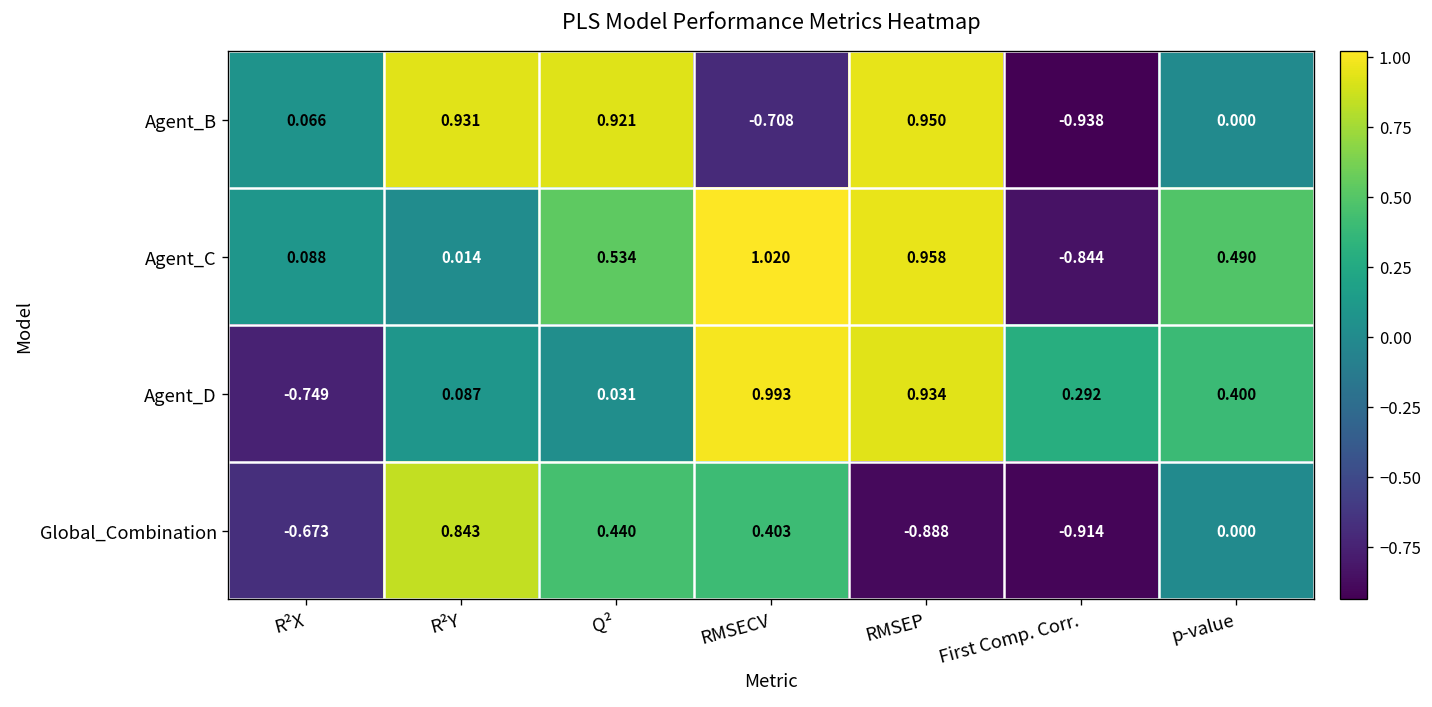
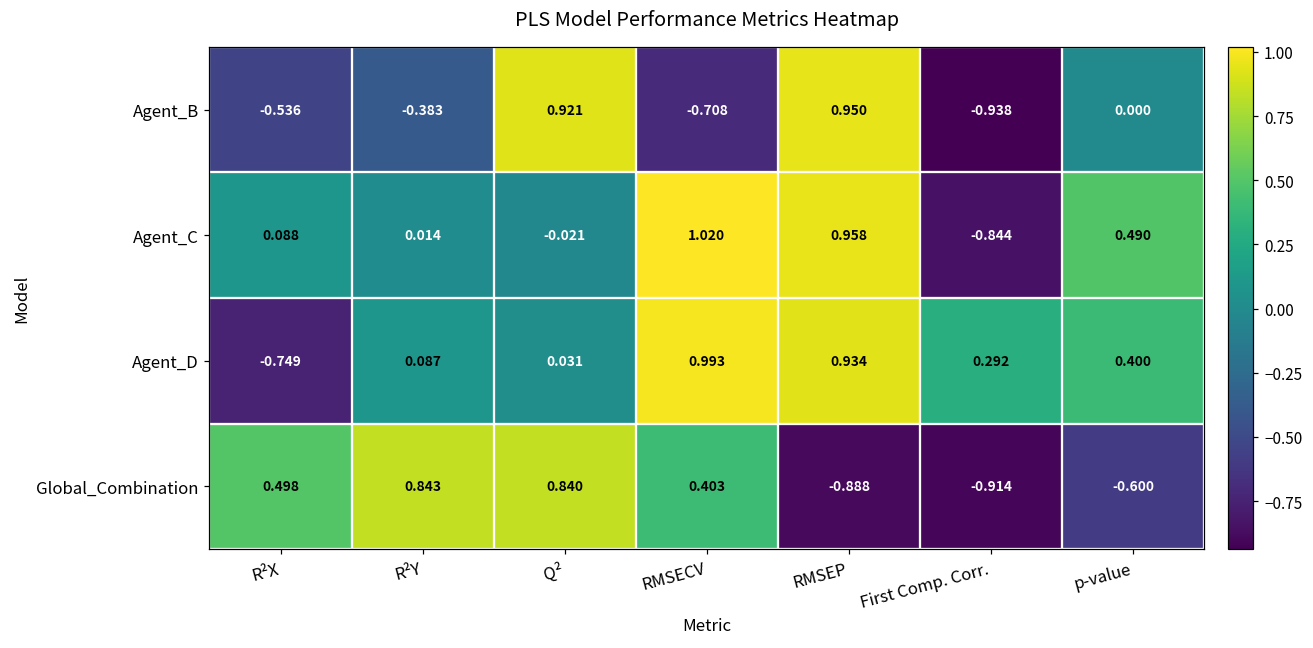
  {
    "Agent_B": {
-     "R²X": 0.066,
-     "R²Y": 0.931,
+     "R²X": -0.536,
+     "R²Y": -0.383,
      "Q²": 0.921,
      "RMSECV": -0.708,
      "RMSEP": 0.950,
      "First Comp. Corr.": -0.938,
      "p-value": 0.000
    },
    "Agent_C": {
      "R²X": 0.088,
      "R²Y": 0.014,
-     "Q²": 0.534,
+     "Q²": -0.021,
      "RMSECV": 1.020,
      "RMSEP": 0.958,
      "First Comp. Corr.": -0.844,
      "p-value": 0.490
    },
    "Agent_D": {
      "R²X": -0.749,
      "R²Y": 0.087,
      "Q²": 0.031,
      "RMSECV": 0.993,
      "RMSEP": 0.934,
      "First Comp. Corr.": 0.292,
      "p-value": 0.400
    },
    "Global_Combination": {
-     "R²X": -0.673,
+     "R²X": 0.498,
      "R²Y": 0.843,
-     "Q²": 0.440,
+     "Q²": 0.840,
      "RMSECV": 0.403,
      "RMSEP": -0.888,
      "First Comp. Corr.": -0.914,
-     "p-value": 0.000
+     "p-value": -0.600
    }
  }
